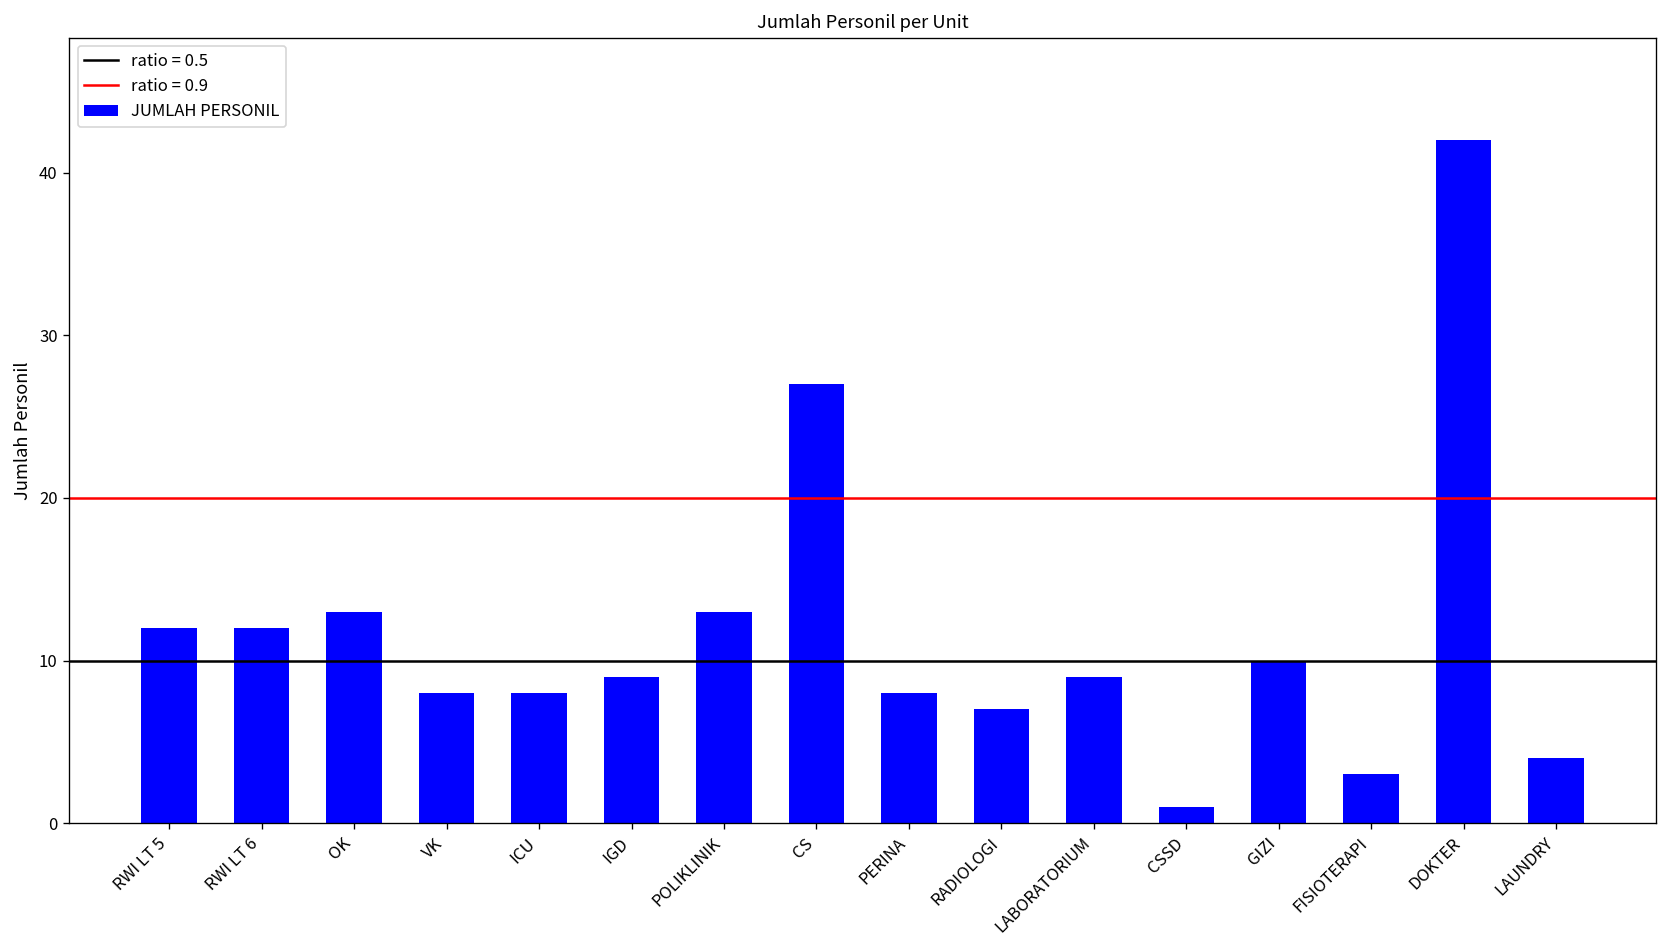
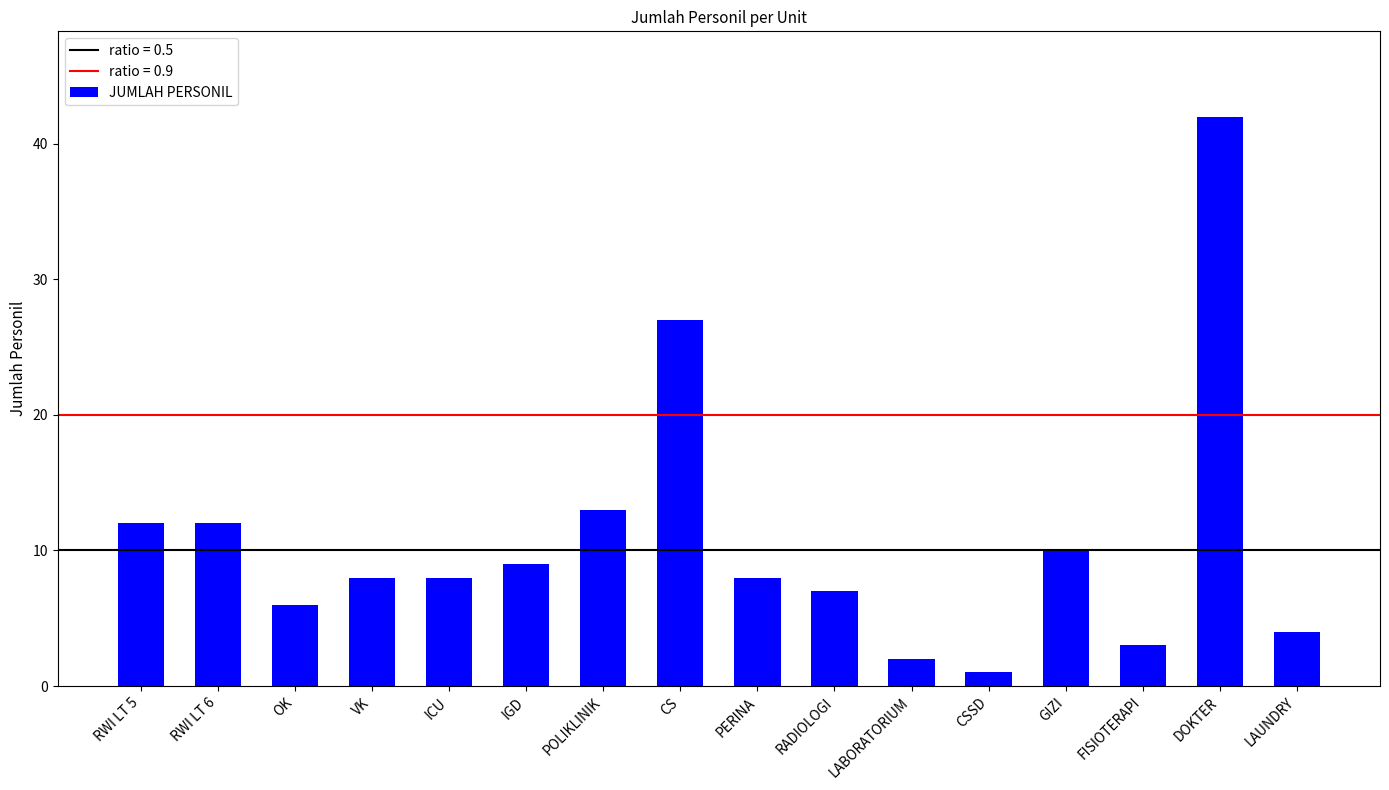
  {
    "RWI LT 5": 12,
    "RWI LT 6": 12,
-   "OK": 13,
+   "OK": 6,
    "VK": 8,
    "ICU": 8,
    "IGD": 9,
    "POLIKLINIK": 13,
    "CS": 27,
    "PERINA": 8,
    "RADIOLOGI": 7,
-   "LABORATORIUM": 9,
+   "LABORATORIUM": 2,
    "CSSD": 1,
    "GIZI": 10,
    "FISIOTERAPI": 3,
    "DOKTER": 42,
    "LAUNDRY": 4
  }
